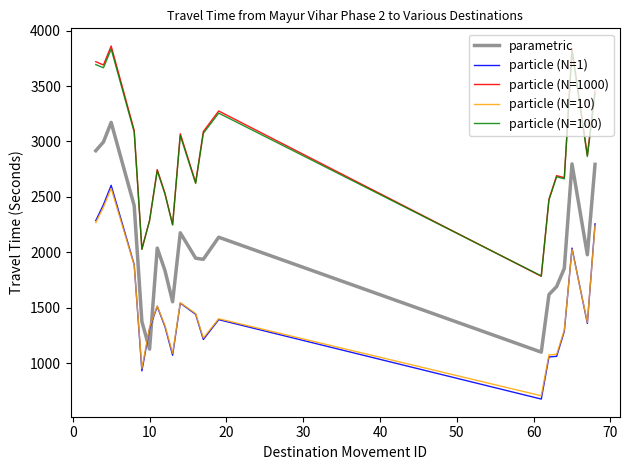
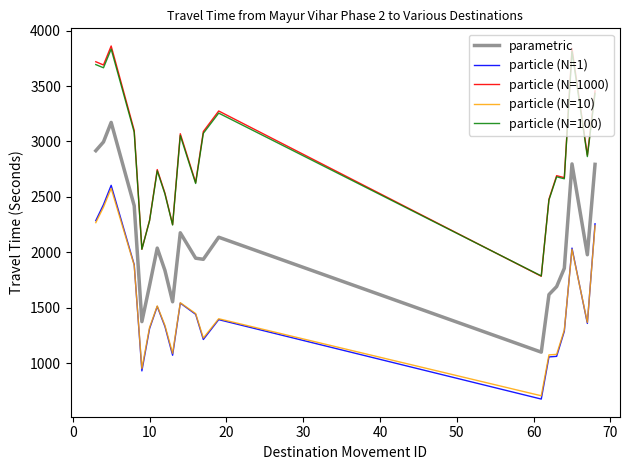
  {
    "parametric": {
-     "10": 1130
+     "10": 1700
    }
  }
